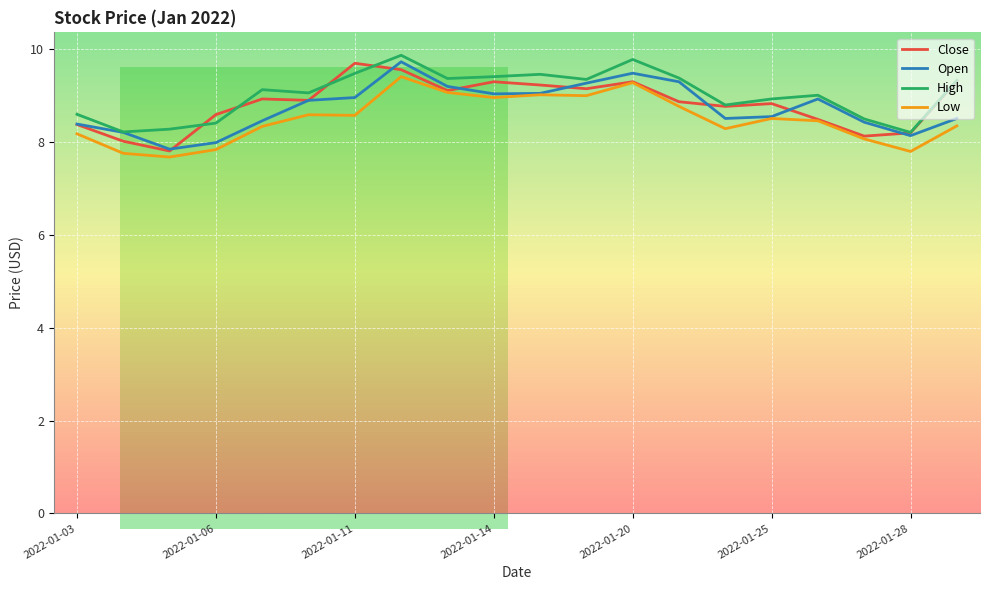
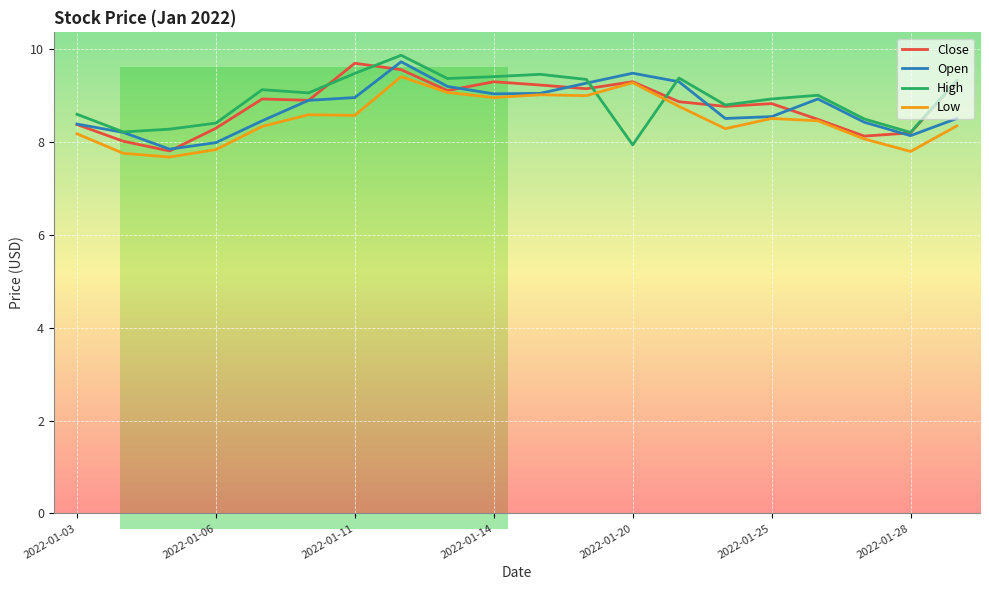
  {
    "Close": {
-     "2022-01-06": 8.6,
+     "2022-01-06": 8.3,
      "2022-01-11": 9.7,
      "2022-01-14": 9.3,
      "2022-01-25": 8.8
    },
    "Open": {
      "2022-01-06": 8.0,
      "2022-01-11": 8.9,
      "2022-01-14": 9.0,
      "2022-01-20": 9.5,
      "2022-01-28": 8.1
    },
    "High": {
      "2022-01-03": 8.6,
      "2022-01-06": 8.4,
      "2022-01-11": 9.5,
      "2022-01-14": 9.4,
-     "2022-01-20": 9.8,
+     "2022-01-20": 7.9,
      "2022-01-25": 8.9
    },
    "Low": {
      "2022-01-03": 8.2,
      "2022-01-06": 7.8,
      "2022-01-11": 8.6,
      "2022-01-14": 8.9,
      "2022-01-28": 7.8
    }
  }
